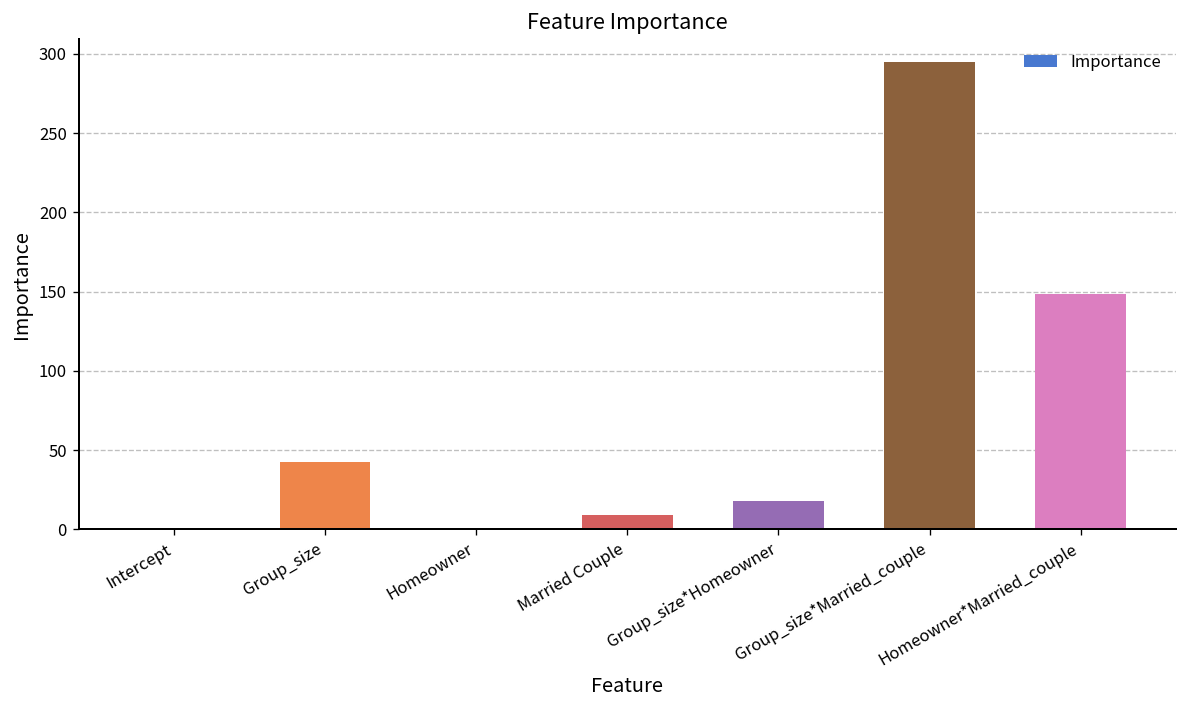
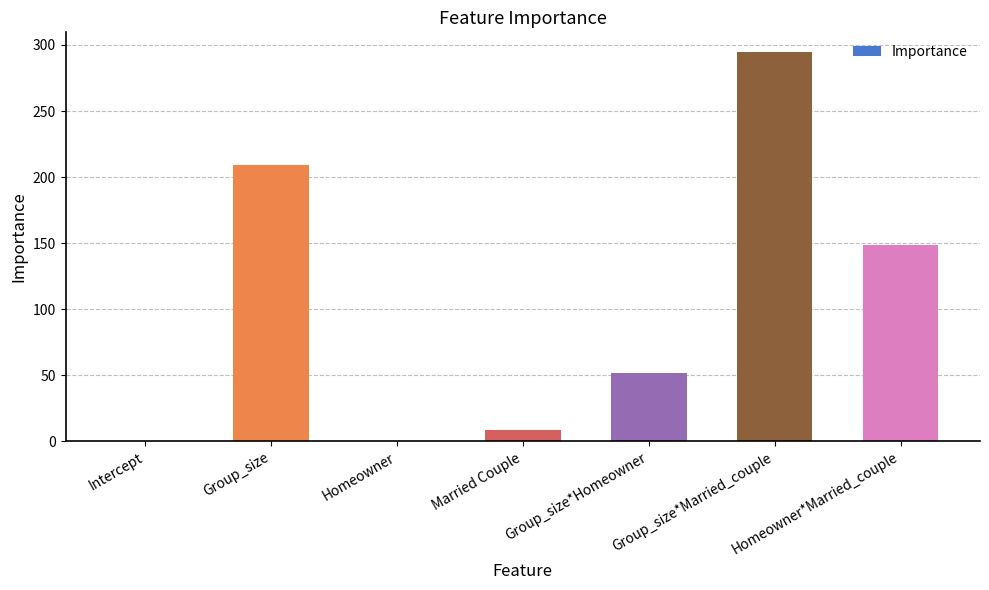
  {
    "Intercept": 0,
-   "Group_size": 43,
+   "Group_size": 209,
    "Homeowner": 0,
    "Married Couple": 9,
-   "Group_size*Homeowner": 18,
+   "Group_size*Homeowner": 51,
    "Group_size*Married_couple": 295,
    "Homeowner*Married_couple": 148
  }
